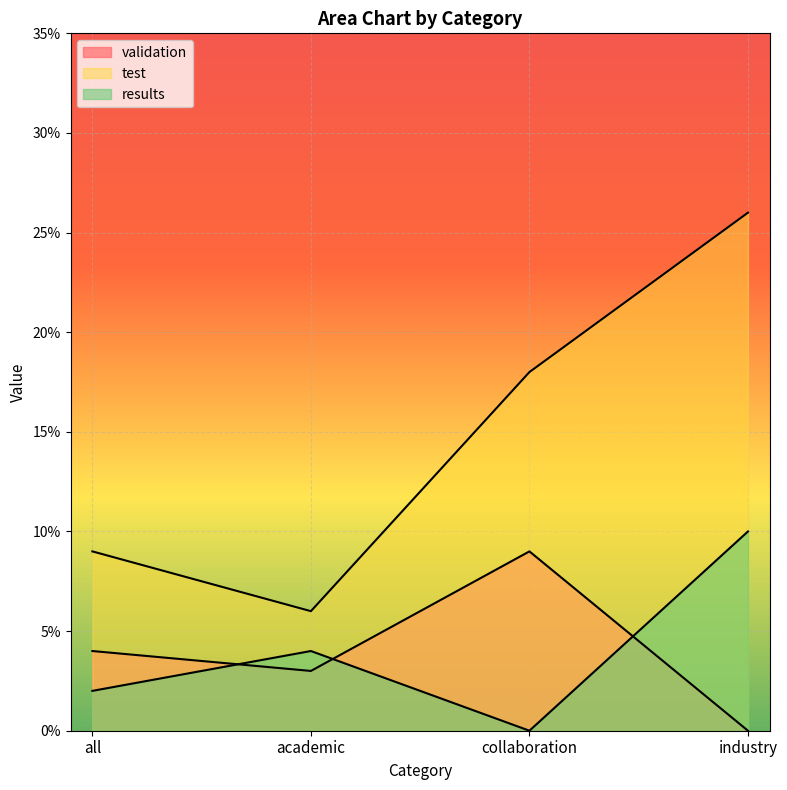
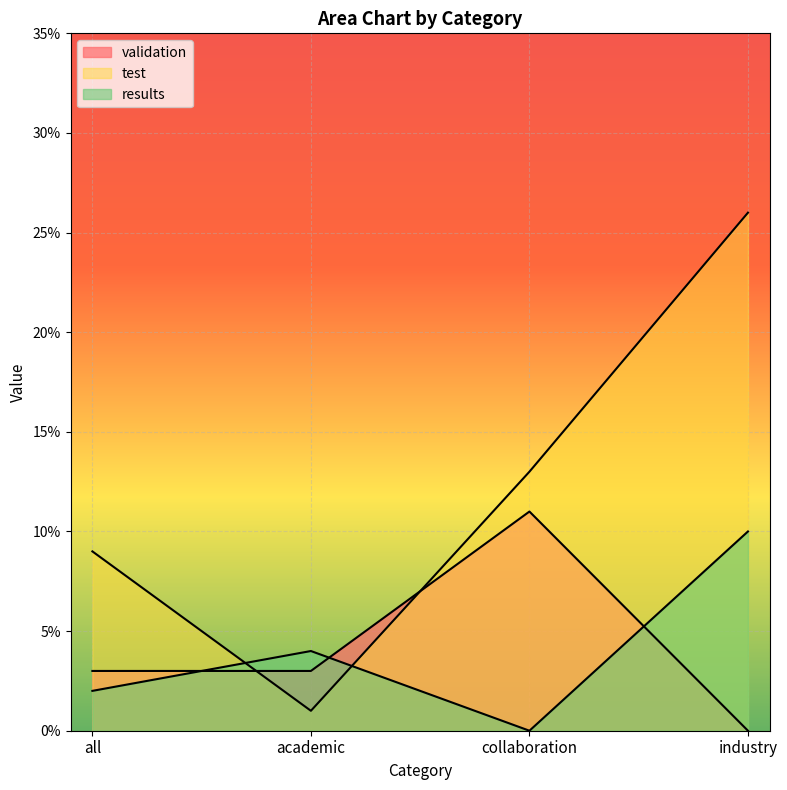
  {
    "validation": {
-     "all": "4.0%",
+     "all": "3.0%",
      "academic": "3.0%",
-     "collaboration": "9.0%",
+     "collaboration": "11.0%",
      "industry": "0.0%"
    },
    "test": {
      "all": "9.0%",
-     "academic": "6.0%",
-     "collaboration": "18.0%",
+     "academic": "1.0%",
+     "collaboration": "13.0%",
      "industry": "26.0%"
    },
    "results": {
      "all": "2.0%",
      "academic": "4.0%",
      "collaboration": "0.0%",
      "industry": "10.0%"
    }
  }
